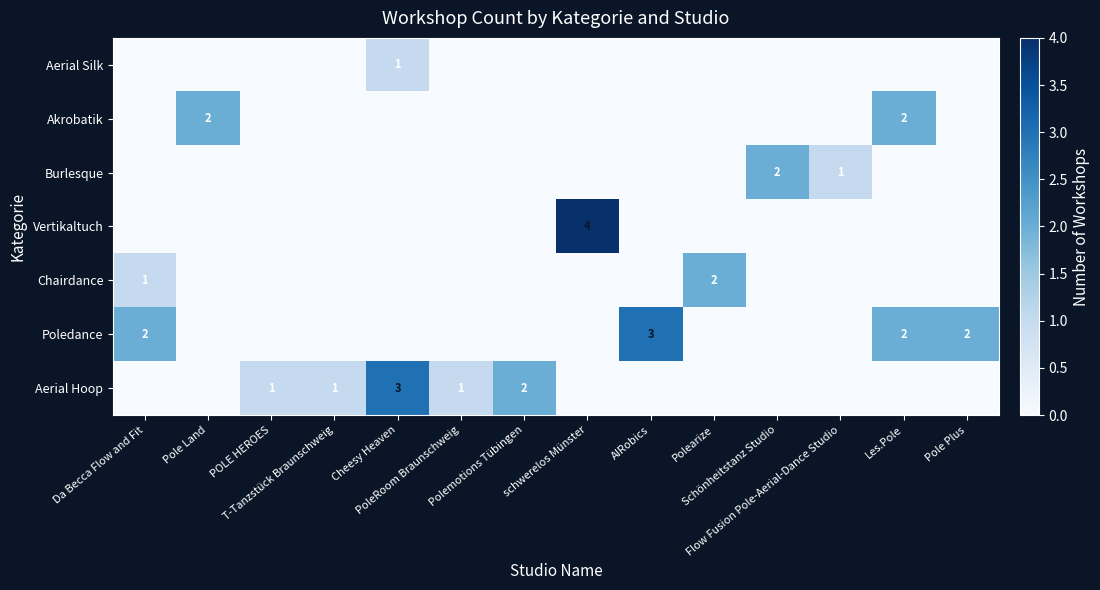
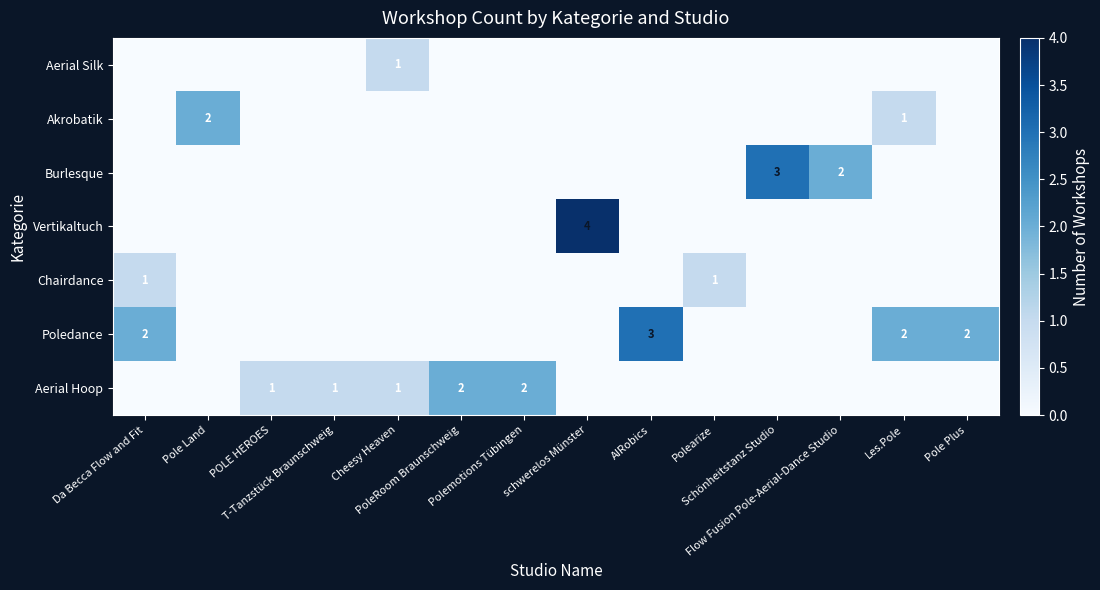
  {
    "Aerial Silk": {
      "Cheesy Heaven": 1
    },
    "Akrobatik": {
      "Pole Land": 2,
-     "Les.Pole": 2
+     "Les.Pole": 1
    },
    "Burlesque": {
-     "Schönheitstanz Studio": 2,
-     "Flow Fusion Pole-Aerial-Dance Studio": 1
+     "Schönheitstanz Studio": 3,
+     "Flow Fusion Pole-Aerial-Dance Studio": 2
    },
    "Vertikaltuch": {
      "schwerelos Münster": 4
    },
    "Chairdance": {
      "Da Becca Flow and Fit": 1,
-     "Polearize": 2
+     "Polearize": 1
    },
    "Poledance": {
      "Da Becca Flow and Fit": 2,
      "AIRobics": 3,
      "Les.Pole": 2,
      "Pole Plus": 2
    },
    "Aerial Hoop": {
      "POLE HEROES": 1,
      "T-Tanzstück Braunschweig": 1,
-     "Cheesy Heaven": 3,
-     "PoleRoom Braunschweig": 1,
+     "Cheesy Heaven": 1,
+     "PoleRoom Braunschweig": 2,
      "Polemotions Tübingen": 2
    }
  }
